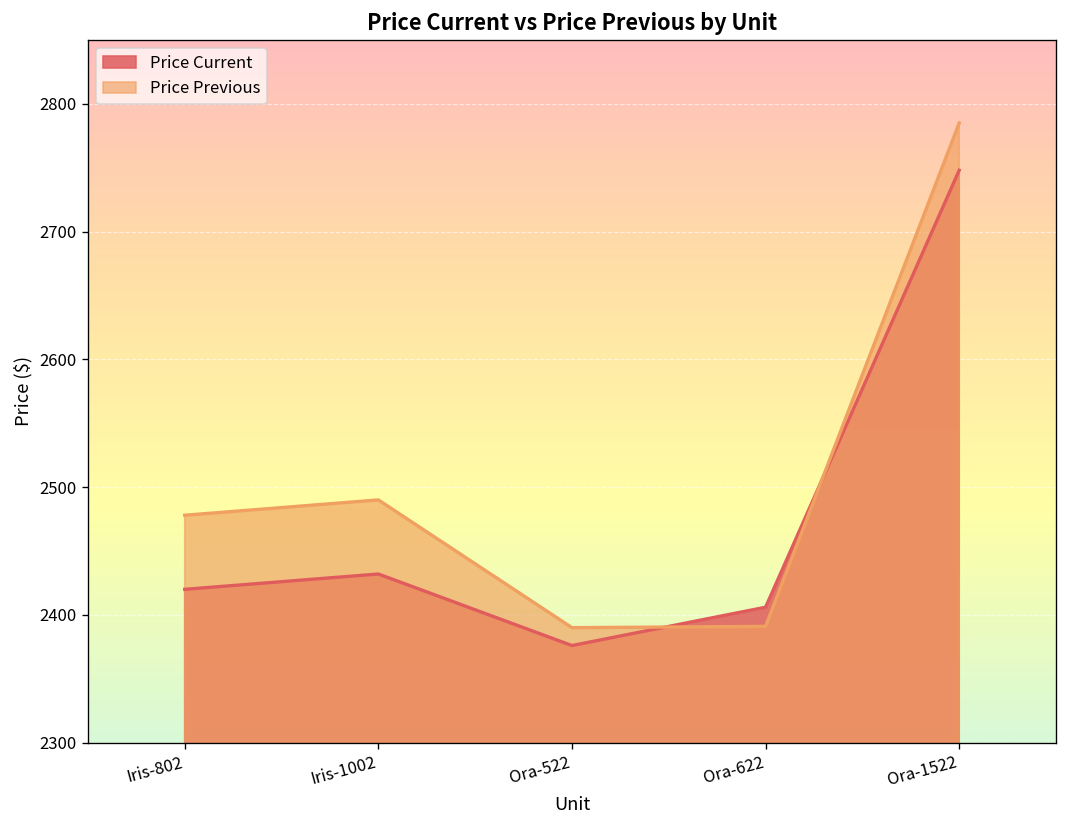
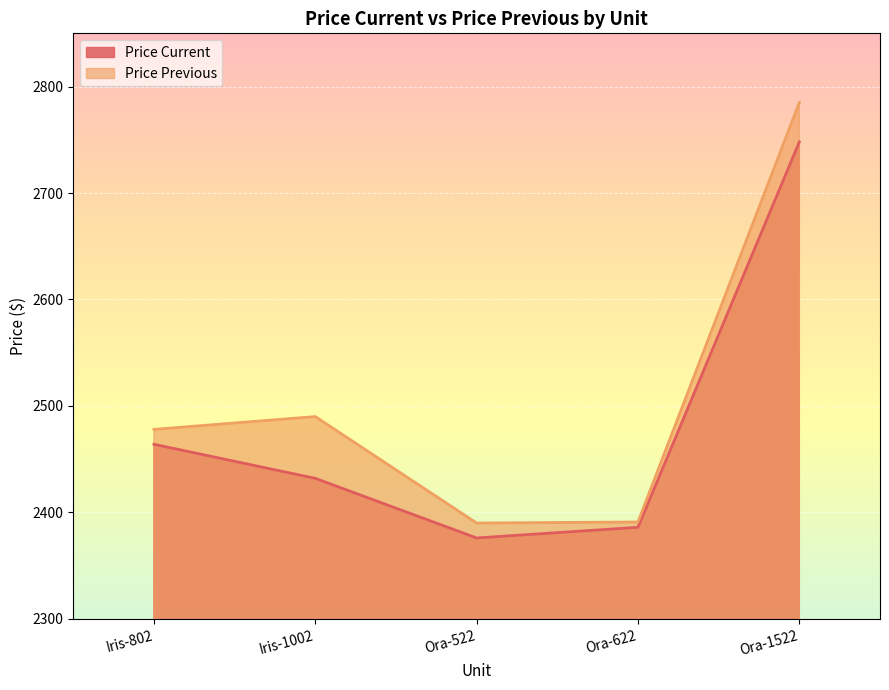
  {
    "Price Current": {
-     "Iris-802": 2420,
+     "Iris-802": 2464,
      "Iris-1002": 2432,
      "Ora-522": 2376,
-     "Ora-622": 2406,
+     "Ora-622": 2386,
      "Ora-1522": 2748
    },
    "Price Previous": {
      "Iris-802": 2478,
      "Iris-1002": 2490,
      "Ora-522": 2390,
      "Ora-622": 2391,
      "Ora-1522": 2785
    }
  }
